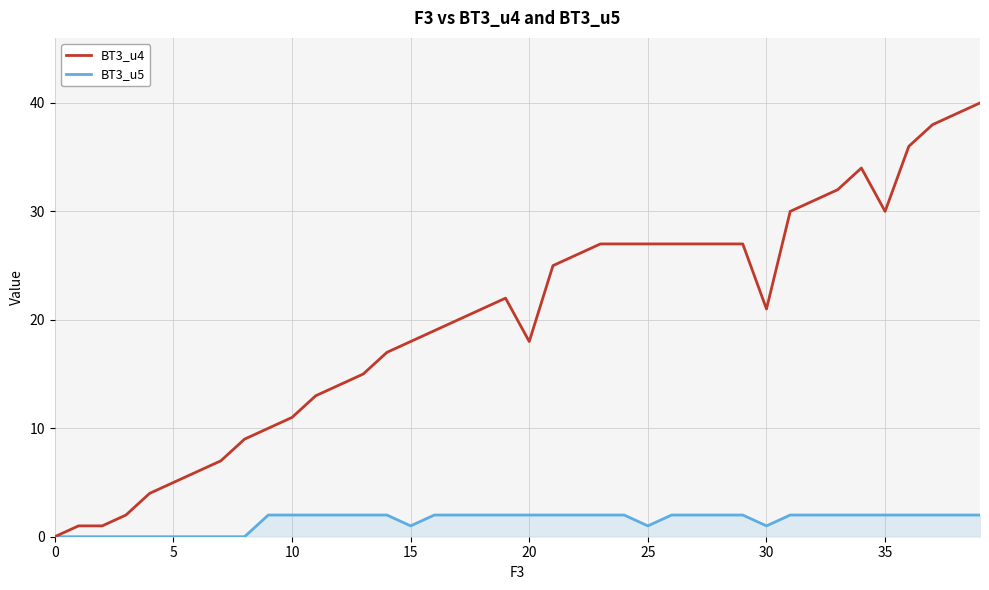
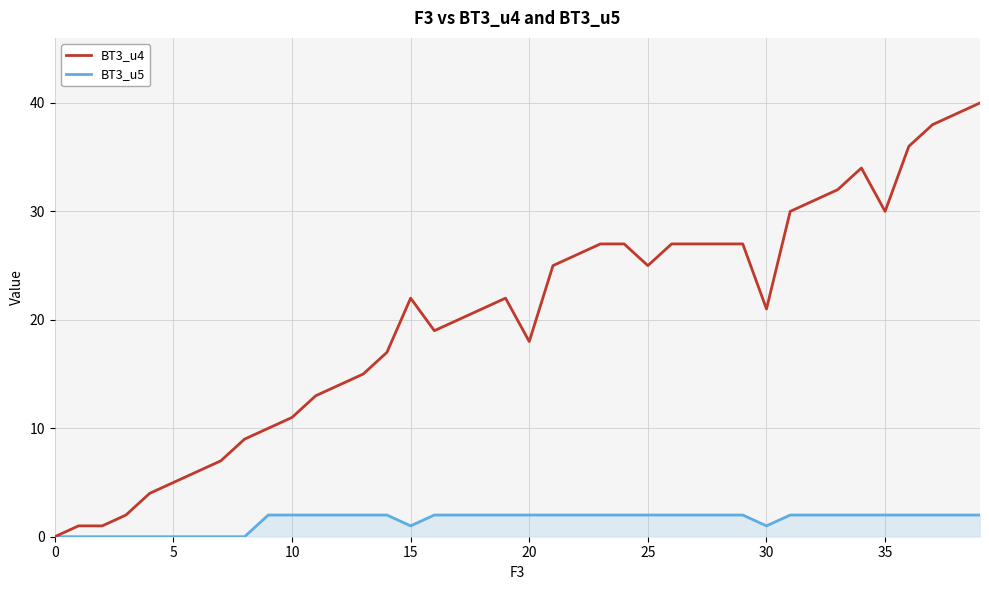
  {
    "BT3_u4": {
      "5": 5,
      "10": 11,
-     "15": 18,
+     "15": 22,
      "20": 18,
-     "25": 27,
+     "25": 25,
      "30": 21,
      "35": 30
    },
    "BT3_u5": {
      "5": 0,
      "10": 2,
      "15": 1,
      "20": 2,
-     "25": 1,
+     "25": 2,
      "30": 1,
      "35": 2
    }
  }
